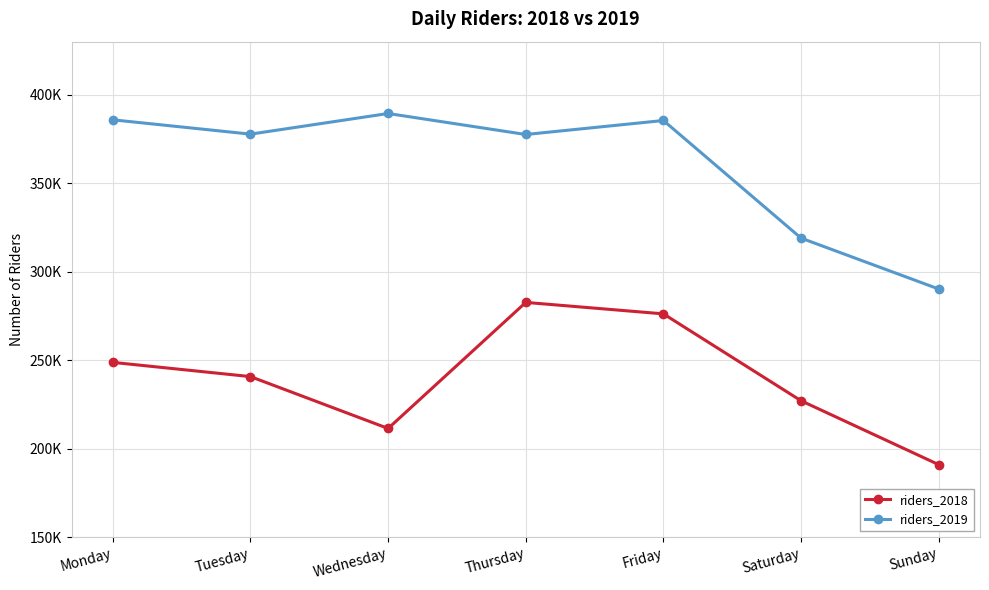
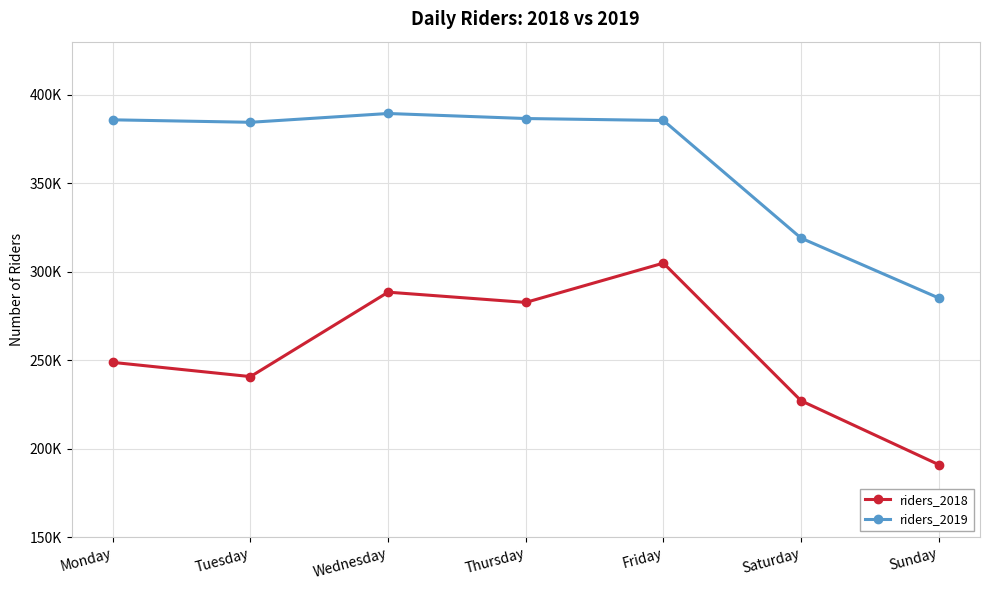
  {
    "riders_2018": {
      "Monday": 249000,
      "Tuesday": 241000,
-     "Wednesday": 211000,
+     "Wednesday": 288000,
      "Thursday": 283000,
-     "Friday": 276000,
+     "Friday": 305000,
      "Saturday": 227000,
      "Sunday": 191000
    },
    "riders_2019": {
      "Monday": 386000,
-     "Tuesday": 378000,
+     "Tuesday": 384000,
      "Wednesday": 389000,
-     "Thursday": 378000,
+     "Thursday": 387000,
      "Friday": 385000,
      "Saturday": 319000,
-     "Sunday": 290000
+     "Sunday": 285000
    }
  }
